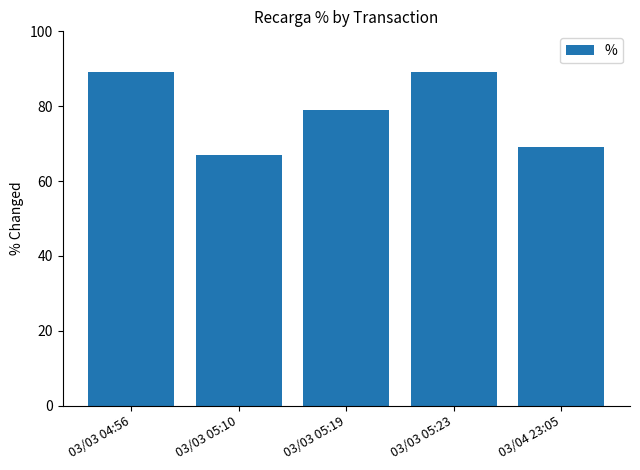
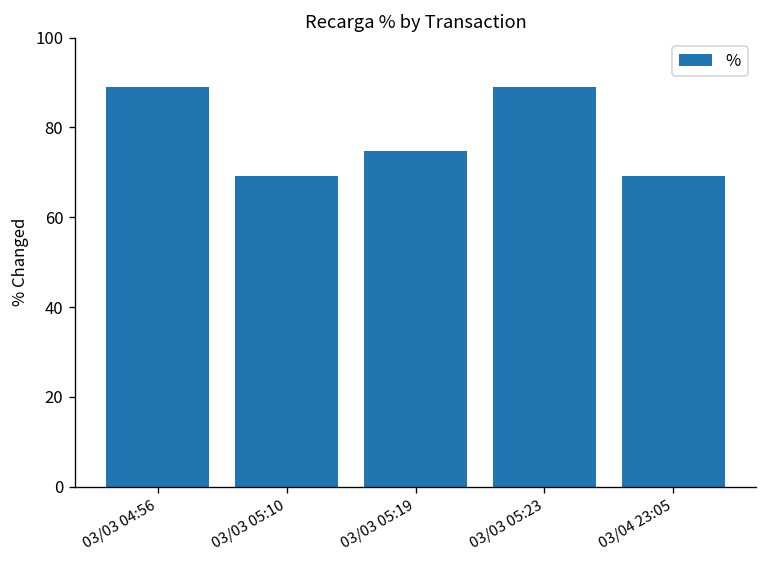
  {
    "03/03 04:56": 89,
-   "03/03 05:10": 67,
-   "03/03 05:19": 79,
+   "03/03 05:10": 69,
+   "03/03 05:19": 75,
    "03/03 05:23": 89,
    "03/04 23:05": 69
  }
